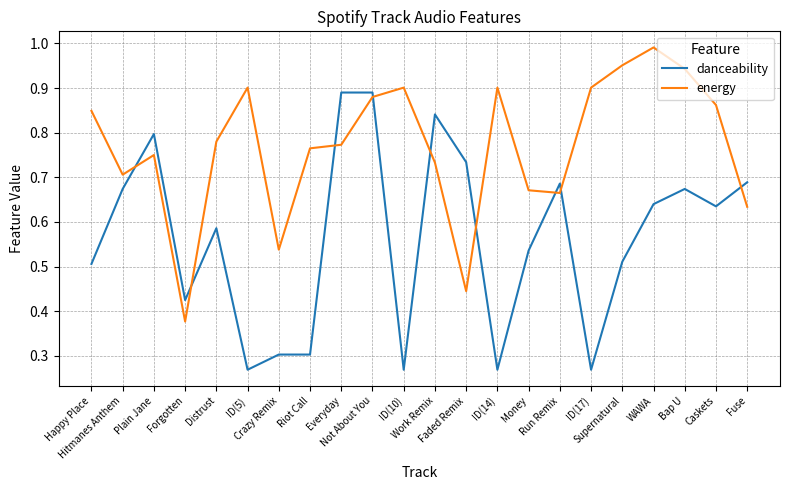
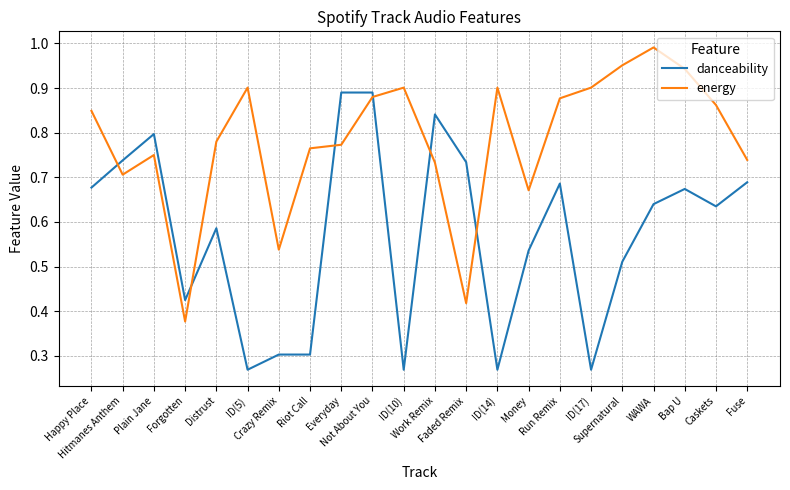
  {
    "danceability": {
-     "Happy Place": 0.51,
-     "Hitmanes Anthem": 0.67,
+     "Happy Place": 0.68,
+     "Hitmanes Anthem": 0.74,
      "Plain Jane": 0.80,
      "Forgotten": 0.43,
      "Distrust": 0.59,
      "ID(5)": 0.27,
      "Crazy Remix": 0.30,
      "Riot Call": 0.30,
      "Everyday": 0.89,
      "Not About You": 0.89,
      "ID(10)": 0.27,
      "Work Remix": 0.84,
      "Faded Remix": 0.73,
      "ID(14)": 0.27,
      "Money": 0.54,
      "Run Remix": 0.69,
      "ID(17)": 0.27,
      "Supernatural": 0.51,
      "WAWA": 0.64,
      "Bap U": 0.67,
      "Caskets": 0.64,
      "Fuse": 0.69
    },
    "energy": {
      "Happy Place": 0.85,
      "Hitmanes Anthem": 0.71,
      "Plain Jane": 0.75,
      "Forgotten": 0.38,
      "Distrust": 0.78,
      "ID(5)": 0.90,
      "Crazy Remix": 0.54,
      "Riot Call": 0.77,
      "Everyday": 0.77,
      "Not About You": 0.88,
      "ID(10)": 0.90,
      "Work Remix": 0.73,
-     "Faded Remix": 0.45,
+     "Faded Remix": 0.42,
      "ID(14)": 0.90,
      "Money": 0.67,
-     "Run Remix": 0.67,
+     "Run Remix": 0.88,
      "ID(17)": 0.90,
      "Supernatural": 0.95,
      "WAWA": 0.99,
      "Caskets": 0.86,
-     "Fuse": 0.63
+     "Fuse": 0.74
    }
  }
